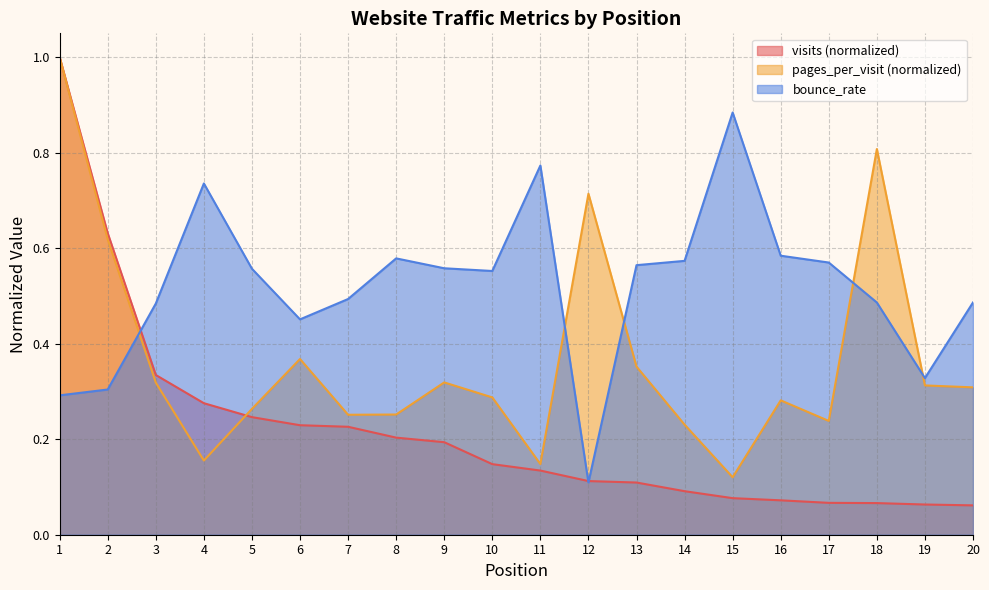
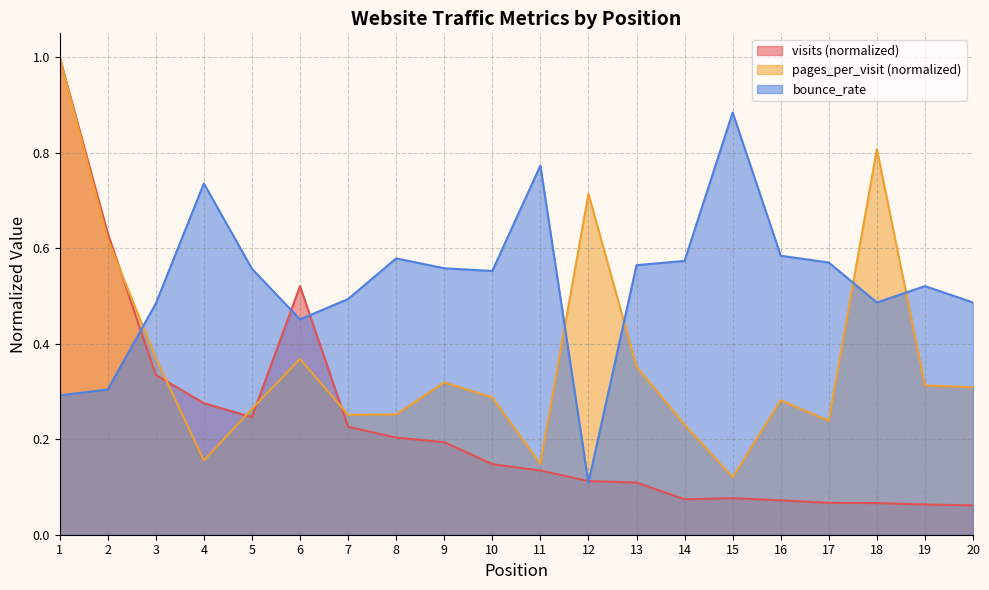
  {
    "visits (normalized)": {
      "2": 0.63,
      "3": 0.33,
      "4": 0.28,
      "5": 0.25,
-     "6": 0.23,
+     "6": 0.52,
      "7": 0.23,
      "8": 0.20,
      "9": 0.19,
      "10": 0.15,
      "11": 0.13,
      "13": 0.11,
-     "14": 0.09,
+     "14": 0.07,
      "15": 0.08,
      "16": 0.07,
      "17": 0.07,
      "18": 0.07,
      "19": 0.06,
      "20": 0.06
    },
    "pages_per_visit (normalized)": {
      "2": 0.62,
-     "3": 0.32,
+     "3": 0.37,
      "4": 0.16,
      "5": 0.26,
      "6": 0.37,
      "7": 0.25,
      "8": 0.25,
      "9": 0.32,
      "10": 0.29,
      "11": 0.15,
      "12": 0.71,
      "13": 0.35,
      "14": 0.23,
      "15": 0.12,
      "16": 0.28,
      "17": 0.24,
      "18": 0.81,
      "19": 0.31,
      "20": 0.31
    },
    "bounce_rate": {
      "1": 0.29,
      "2": 0.30,
      "3": 0.48,
      "4": 0.74,
      "5": 0.56,
      "6": 0.45,
      "7": 0.49,
      "8": 0.58,
      "9": 0.56,
      "10": 0.55,
      "11": 0.77,
      "13": 0.56,
      "14": 0.57,
      "15": 0.88,
      "16": 0.58,
      "17": 0.57,
      "18": 0.49,
-     "19": 0.33,
+     "19": 0.52,
      "20": 0.49
    }
  }
